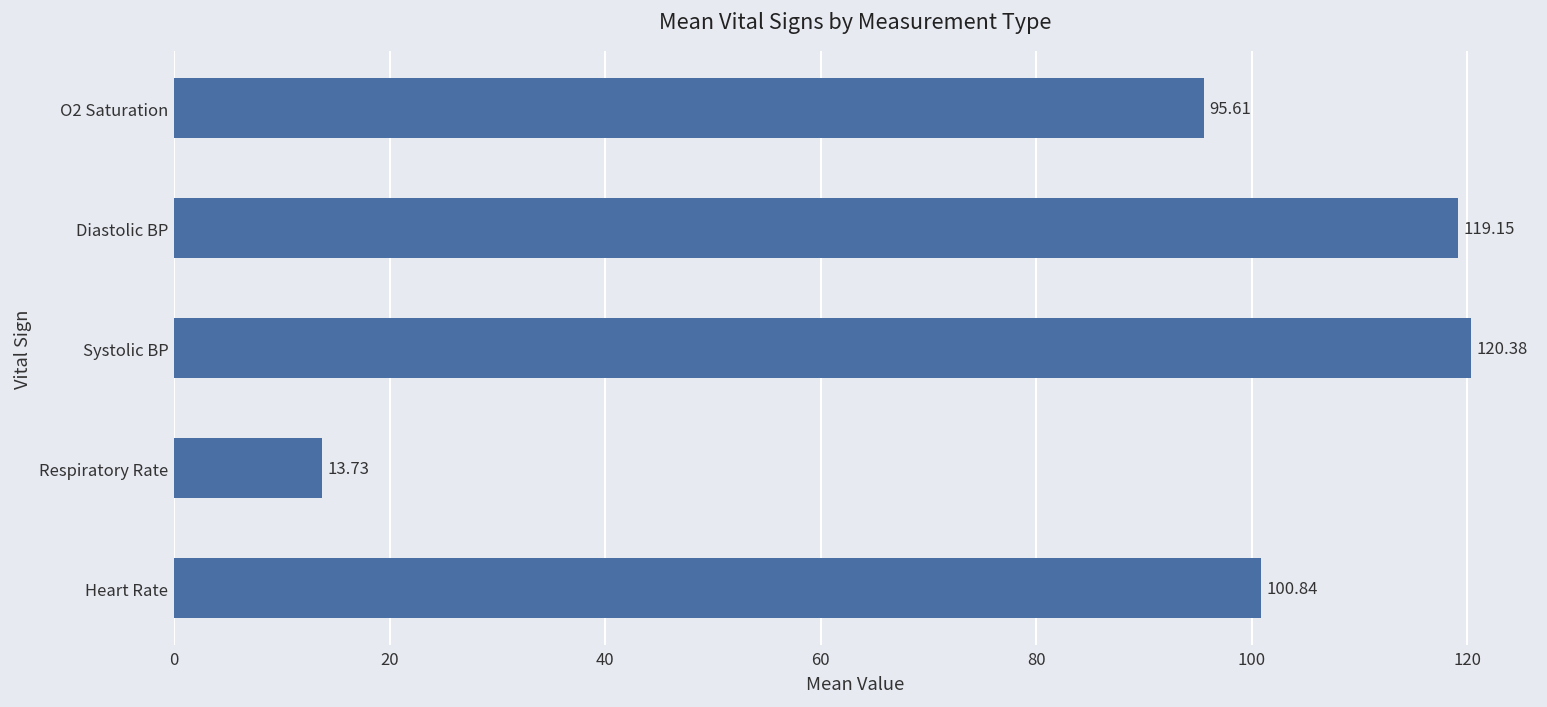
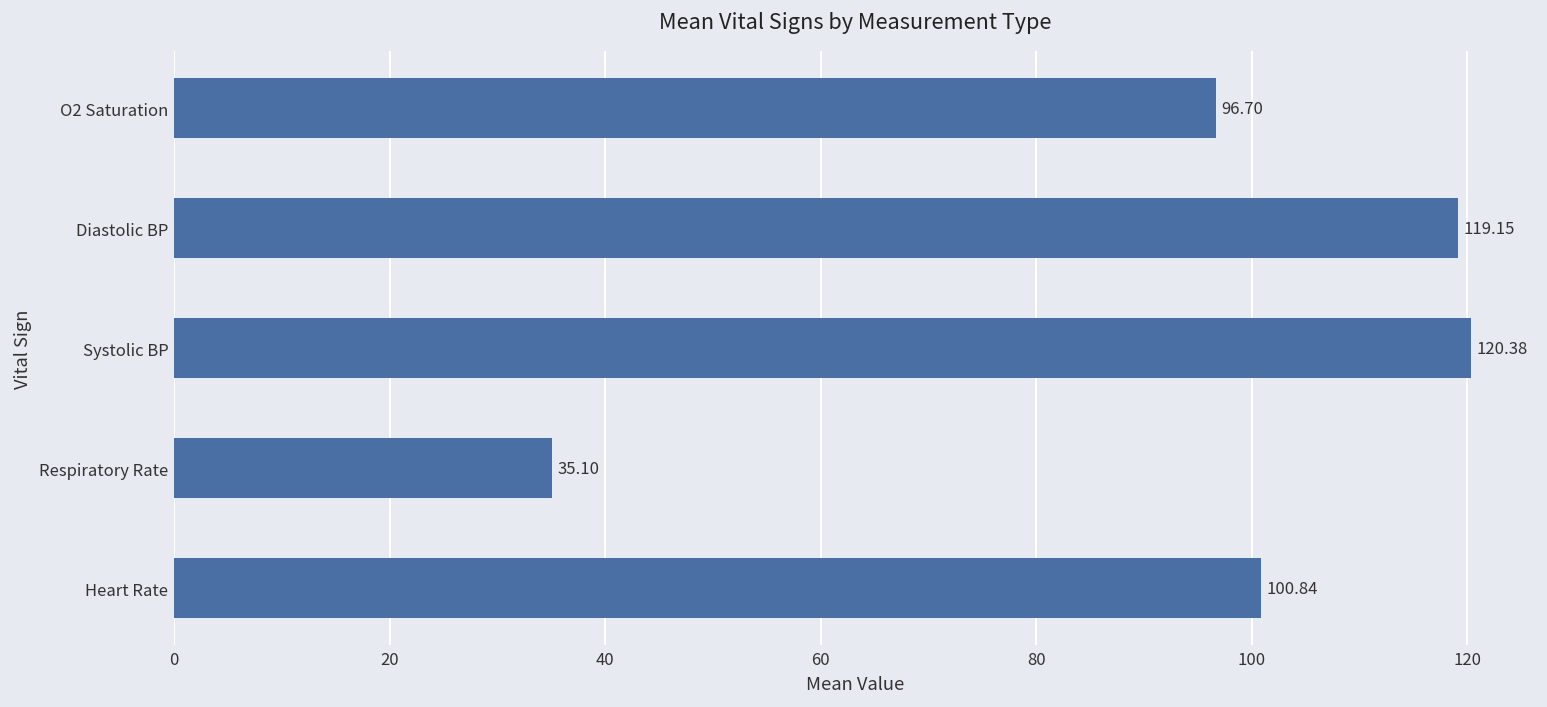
  {
-   "O2 Saturation": 95.61,
+   "O2 Saturation": 96.70,
    "Diastolic BP": 119.15,
    "Systolic BP": 120.38,
-   "Respiratory Rate": 13.73,
+   "Respiratory Rate": 35.10,
    "Heart Rate": 100.84
  }
